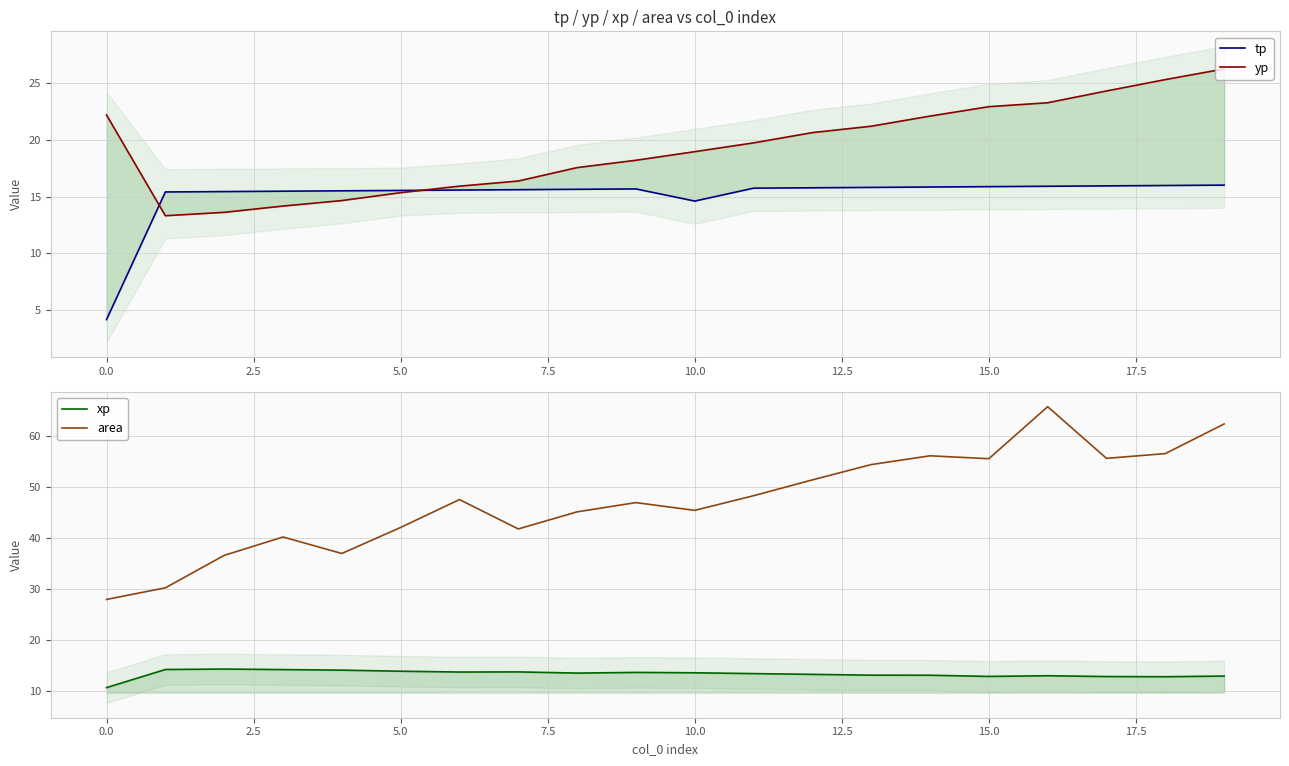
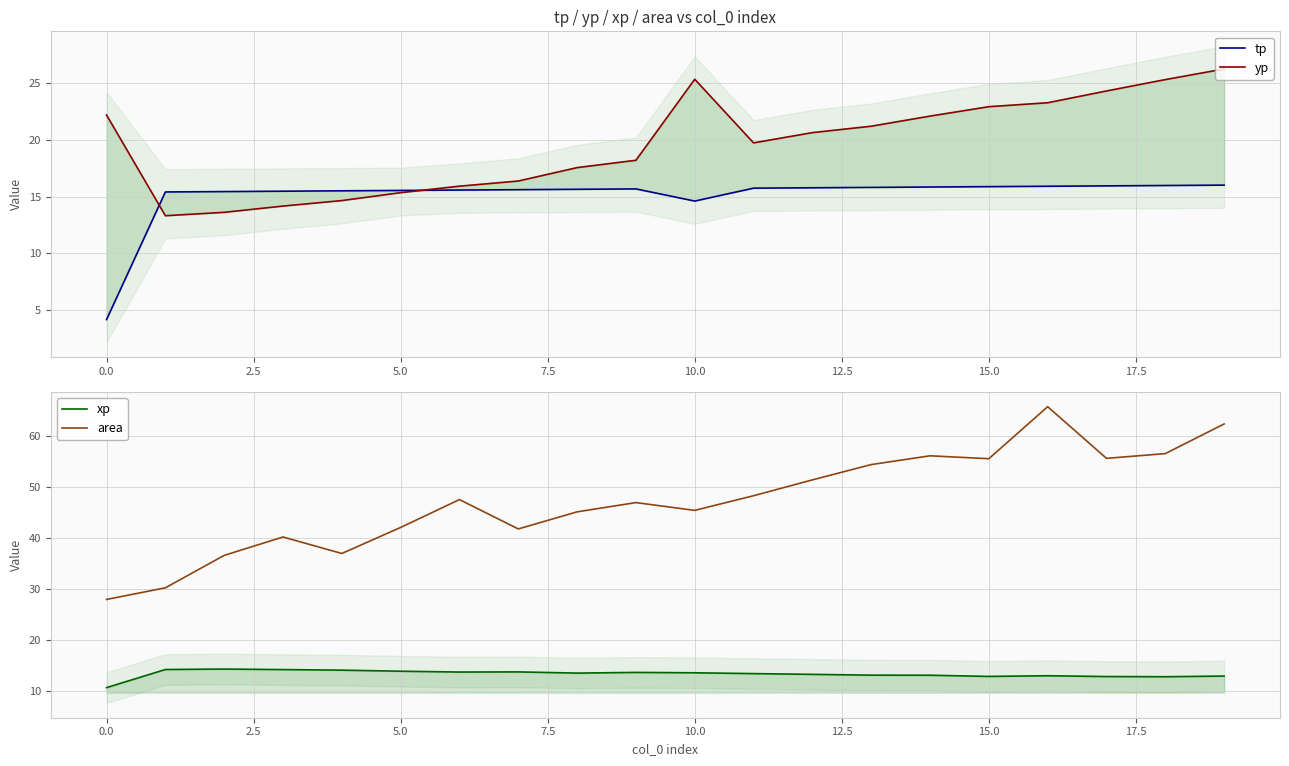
  {
    "tp / yp / xp / area vs col_0 index": {
      "tp": {
        "0.0": 4.2,
        "10.0": 14.6,
        "15.0": 15.9
      },
      "yp": {
-       "10.0": 18.9
+       "10.0": 25.3
      }
    }
  }
